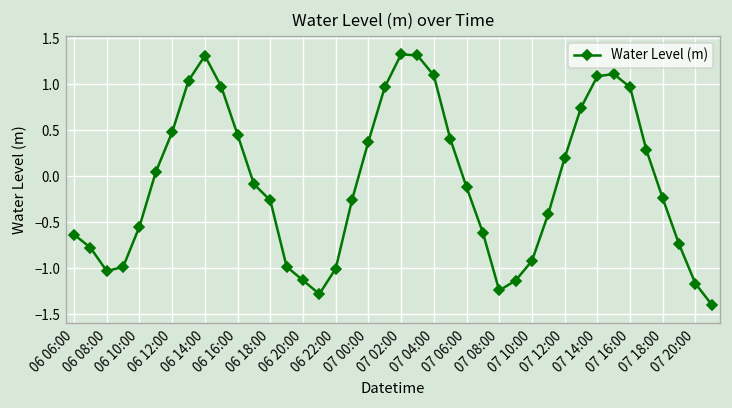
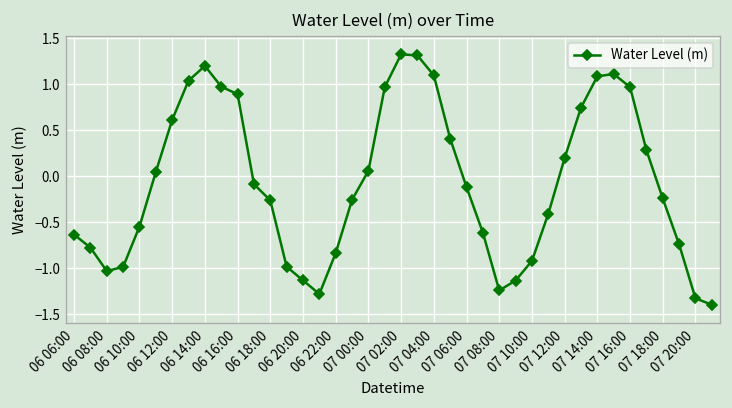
  {
    "06 06:00": -0.6,
    "06 08:00": -1.0,
    "06 10:00": -0.5,
-   "06 12:00": 0.5,
-   "06 14:00": 1.3,
-   "06 16:00": 0.5,
+   "06 12:00": 0.6,
+   "06 14:00": 1.2,
+   "06 16:00": 0.9,
    "06 18:00": -0.3,
    "06 20:00": -1.1,
-   "06 22:00": -1.0,
-   "07 00:00": 0.4,
+   "06 22:00": -0.8,
+   "07 00:00": 0.1,
    "07 02:00": 1.3,
    "07 04:00": 1.1,
    "07 06:00": -0.1,
    "07 08:00": -1.2,
    "07 10:00": -0.9,
    "07 12:00": 0.2,
    "07 14:00": 1.1,
    "07 16:00": 1.0,
    "07 18:00": -0.2,
-   "07 20:00": -1.2
+   "07 20:00": -1.3
  }
